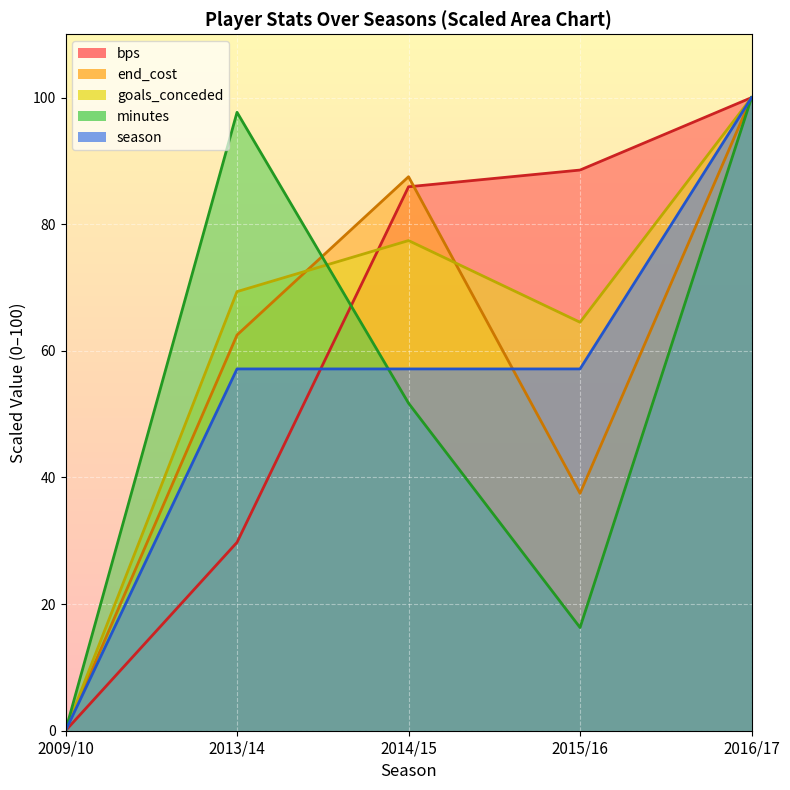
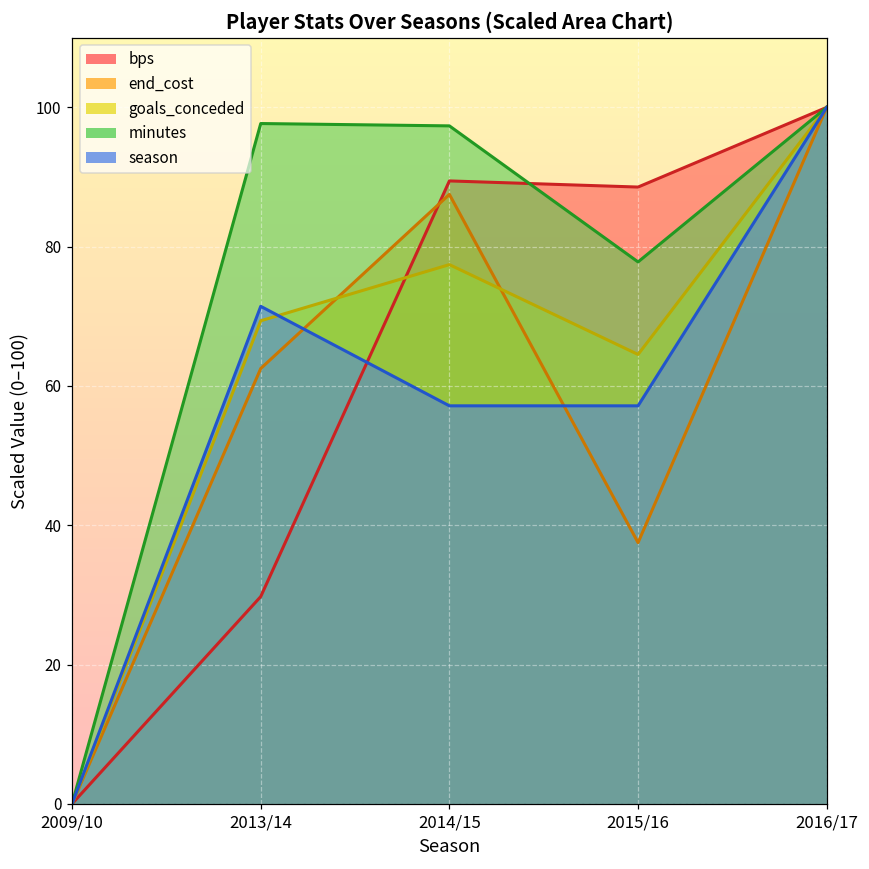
  {
    "bps": {
      "2013/14": 30,
-     "2014/15": 86,
+     "2014/15": 89,
      "2015/16": 89
    },
    "minutes": {
      "2013/14": 98,
-     "2014/15": 52,
-     "2015/16": 16
+     "2014/15": 97,
+     "2015/16": 78
    },
    "season": {
-     "2013/14": 57,
+     "2013/14": 71,
      "2014/15": 57,
      "2015/16": 57
    }
  }
